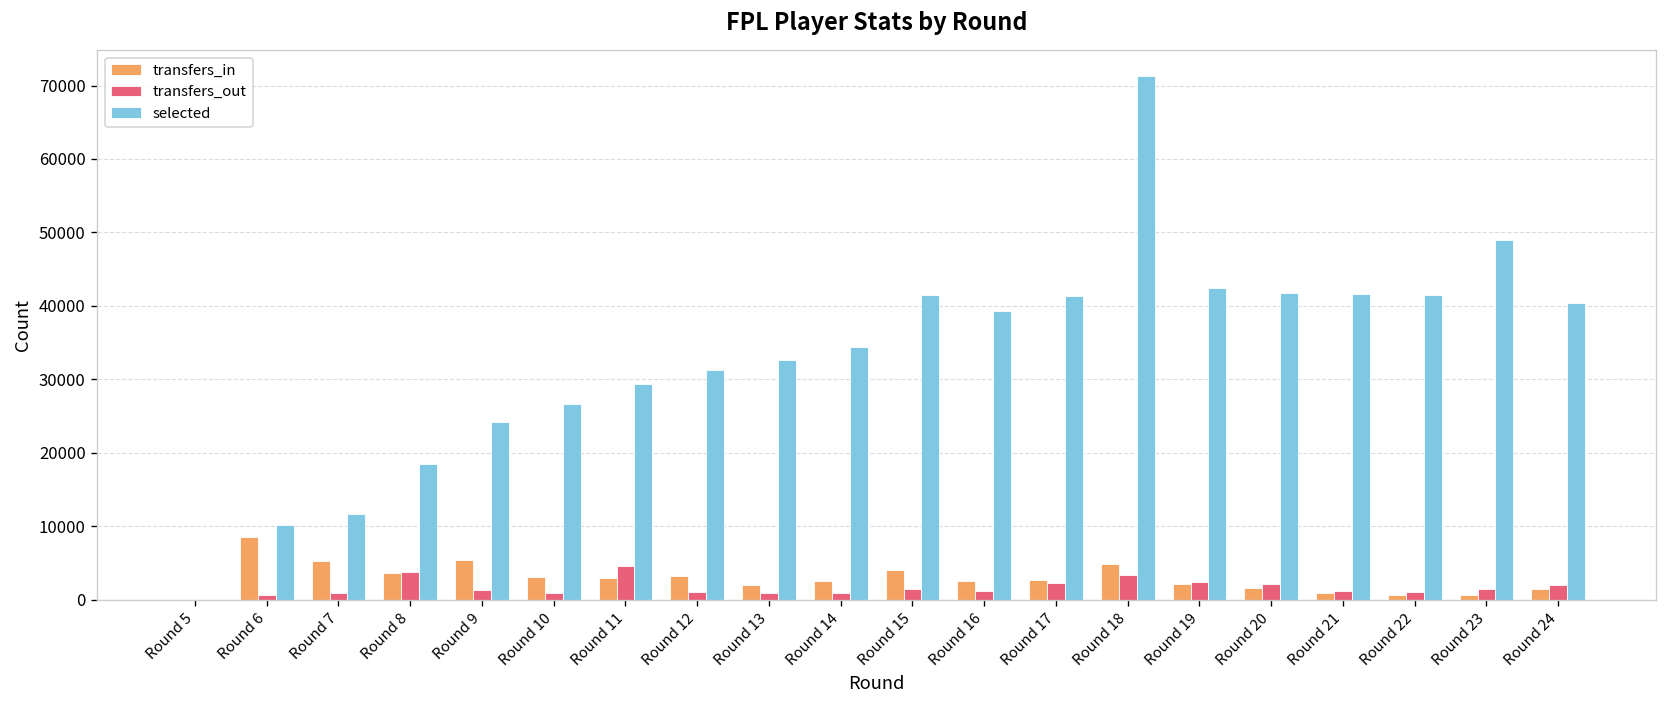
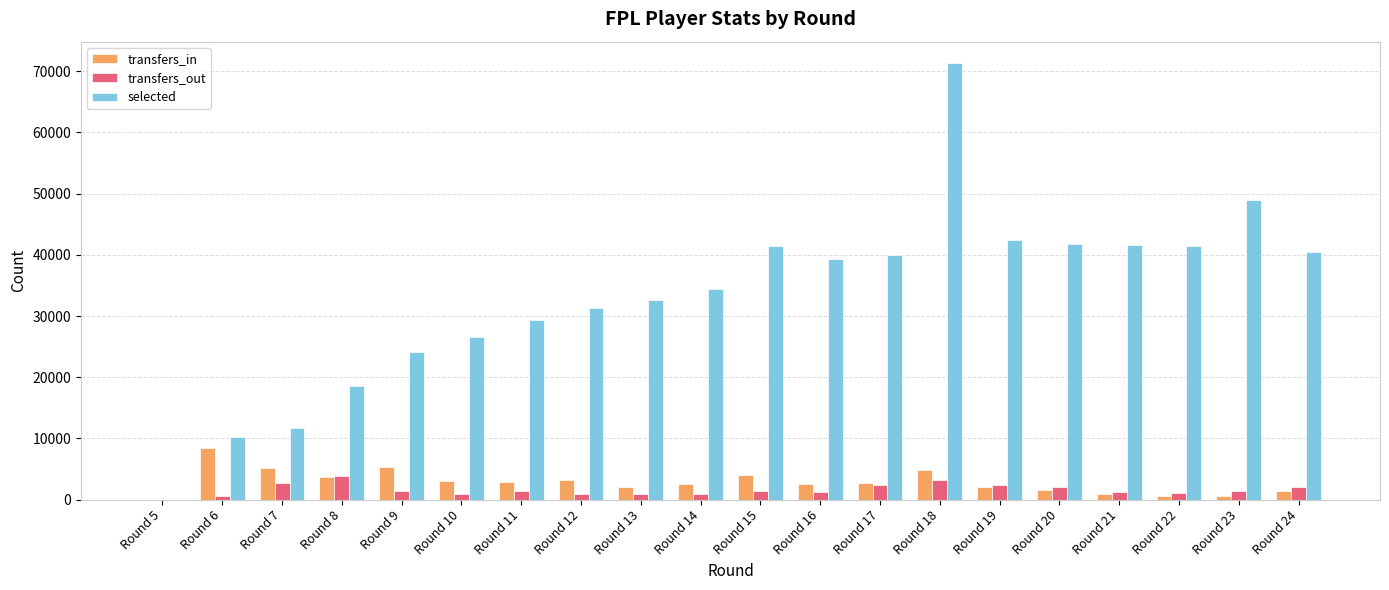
  {
    "transfers_in": {
      "Round 5": 0,
      "Round 6": 8000,
      "Round 7": 5000,
      "Round 8": 4000,
      "Round 9": 5000,
      "Round 10": 3000,
      "Round 11": 3000,
      "Round 12": 3000,
      "Round 13": 2000,
      "Round 14": 3000,
      "Round 15": 4000,
      "Round 16": 3000,
      "Round 17": 3000,
      "Round 18": 5000,
      "Round 19": 2000,
      "Round 20": 2000,
      "Round 21": 1000,
      "Round 22": 1000,
      "Round 23": 1000,
      "Round 24": 1000
    },
    "transfers_out": {
      "Round 5": 0,
      "Round 6": 1000,
-     "Round 7": 1000,
+     "Round 7": 3000,
      "Round 8": 4000,
      "Round 9": 1000,
      "Round 10": 1000,
-     "Round 11": 5000,
+     "Round 11": 1000,
      "Round 12": 1000,
      "Round 13": 1000,
      "Round 14": 1000,
      "Round 15": 1000,
      "Round 16": 1000,
      "Round 17": 2000,
      "Round 18": 3000,
      "Round 19": 2000,
      "Round 20": 2000,
      "Round 21": 1000,
      "Round 22": 1000,
      "Round 23": 1000,
      "Round 24": 2000
    },
    "selected": {
      "Round 5": 0,
      "Round 6": 10000,
      "Round 7": 12000,
      "Round 8": 19000,
      "Round 9": 24000,
      "Round 10": 27000,
      "Round 11": 29000,
      "Round 12": 31000,
      "Round 13": 33000,
      "Round 14": 34000,
      "Round 15": 41000,
      "Round 16": 39000,
-     "Round 17": 41000,
+     "Round 17": 40000,
      "Round 18": 71000,
      "Round 19": 42000,
      "Round 20": 42000,
      "Round 21": 42000,
      "Round 22": 41000,
      "Round 23": 49000,
      "Round 24": 40000
    }
  }
